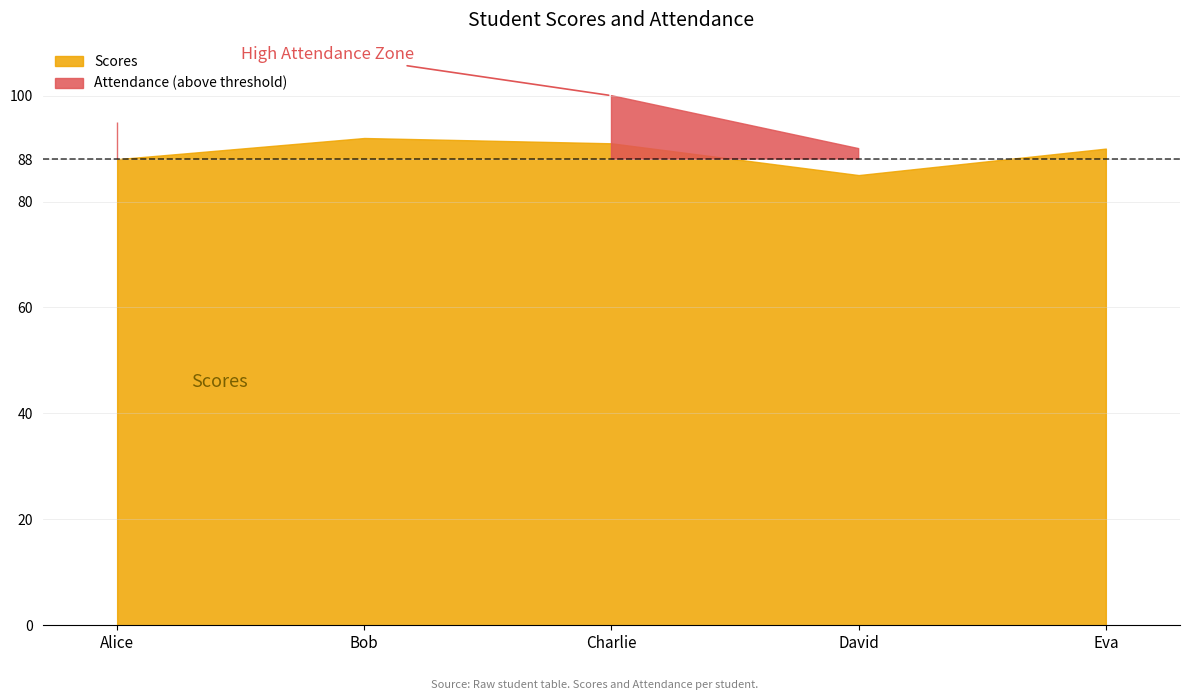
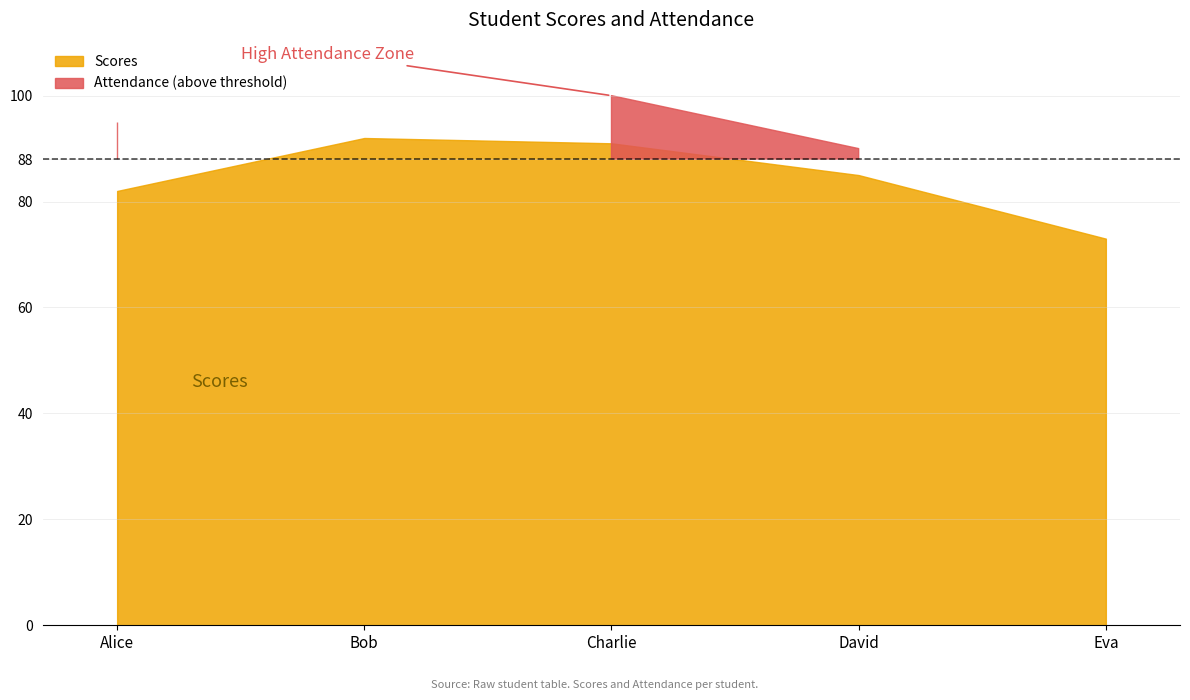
  {
-   "Alice": 88,
+   "Alice": 82,
    "Bob": 92,
    "Charlie": 91,
    "David": 85,
-   "Eva": 90
+   "Eva": 73
  }
